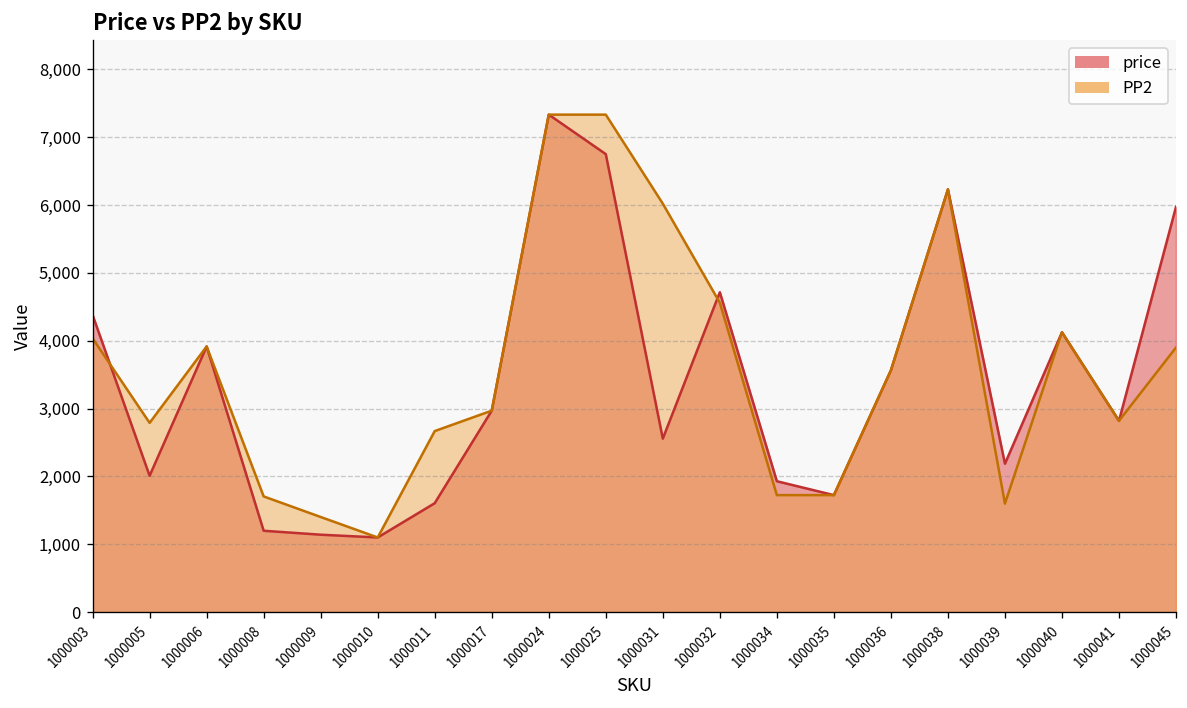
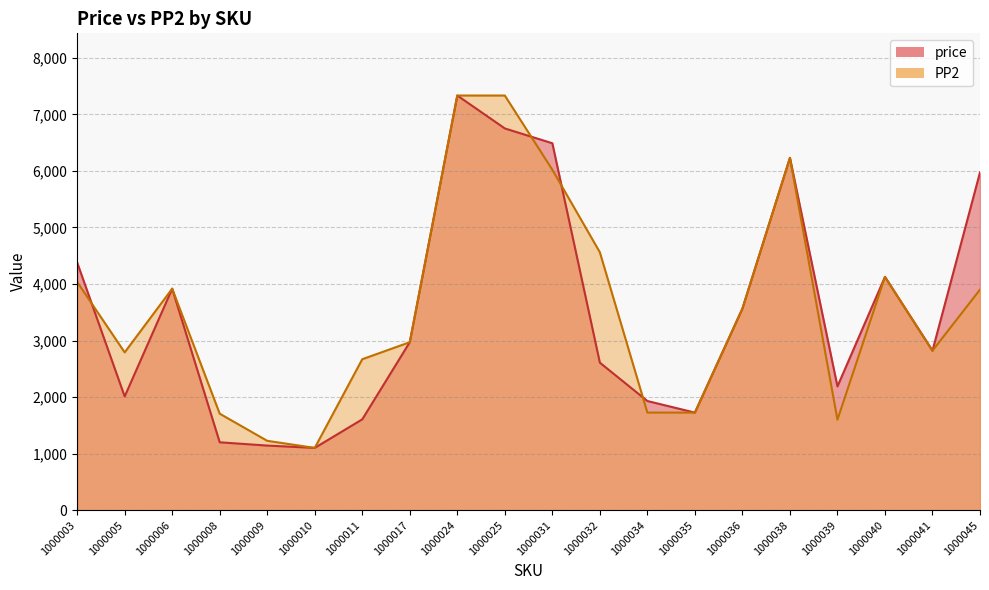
  {
    "price": {
      "1000003": "4,400",
      "1000005": "2,000",
      "1000008": "1,200",
      "1000009": "1,100",
      "1000011": "1,600",
      "1000025": "6,800",
-     "1000031": "2,600",
-     "1000032": "4,700",
+     "1000031": "6,500",
+     "1000032": "2,600",
      "1000034": "1,900",
      "1000039": "2,200",
      "1000045": "6,000"
    },
    "PP2": {
      "1000003": "4,000",
      "1000005": "2,800",
      "1000008": "1,700",
-     "1000009": "1,400",
+     "1000009": "1,200",
      "1000011": "2,700",
      "1000025": "7,300",
      "1000031": "6,000",
      "1000032": "4,600",
      "1000034": "1,700",
      "1000039": "1,600",
      "1000045": "3,900"
    }
  }
